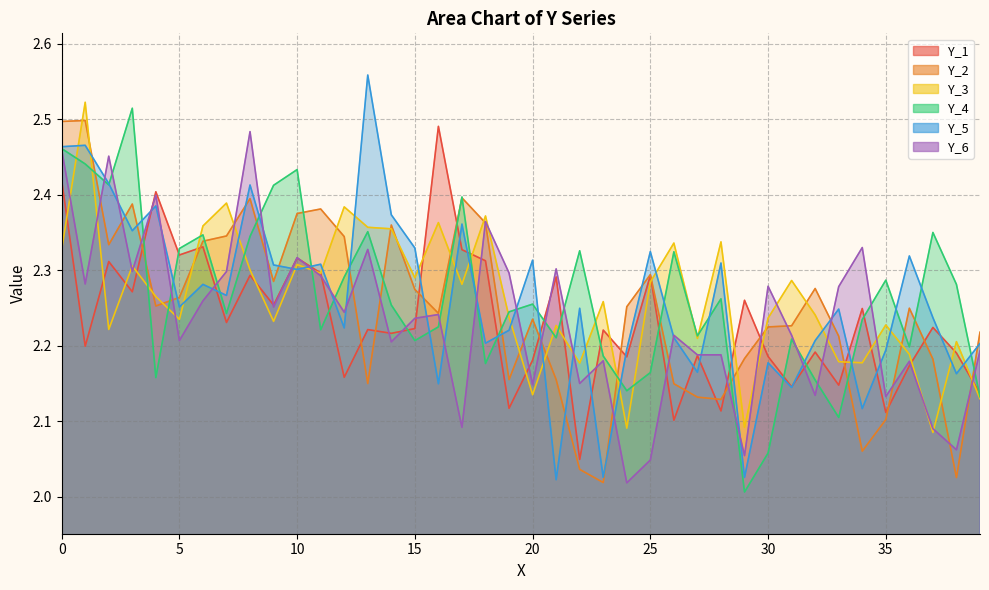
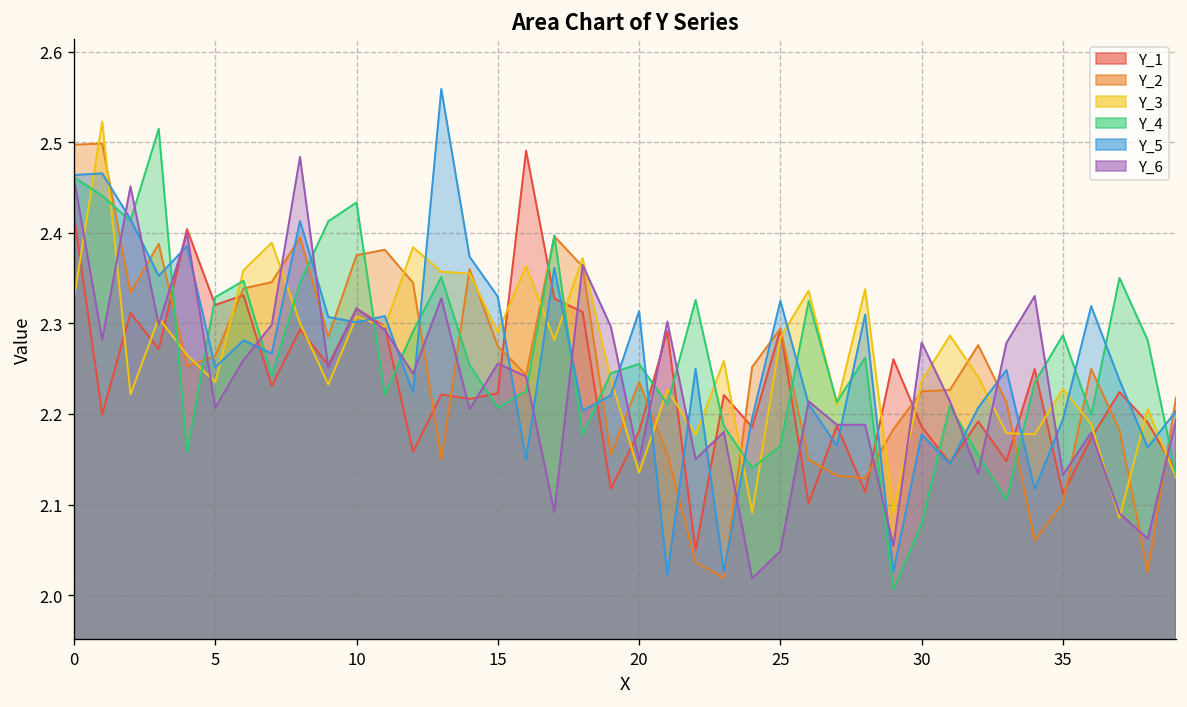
  {
    "Y_4": {
      "5": 2.33,
      "10": 2.43,
      "15": 2.21,
      "20": 2.26,
      "25": 2.16,
-     "30": 2.06,
+     "30": 2.08,
      "35": 2.29
    },
    "Y_5": {
      "5": 2.25,
      "10": 2.30,
      "15": 2.33,
      "20": 2.31,
      "25": 2.32,
      "30": 2.18,
      "35": 2.19
    },
    "Y_6": {
      "5": 2.21,
-     "15": 2.24,
+     "15": 2.26,
      "20": 2.15,
      "25": 2.05,
      "30": 2.28,
      "35": 2.13
    }
  }
